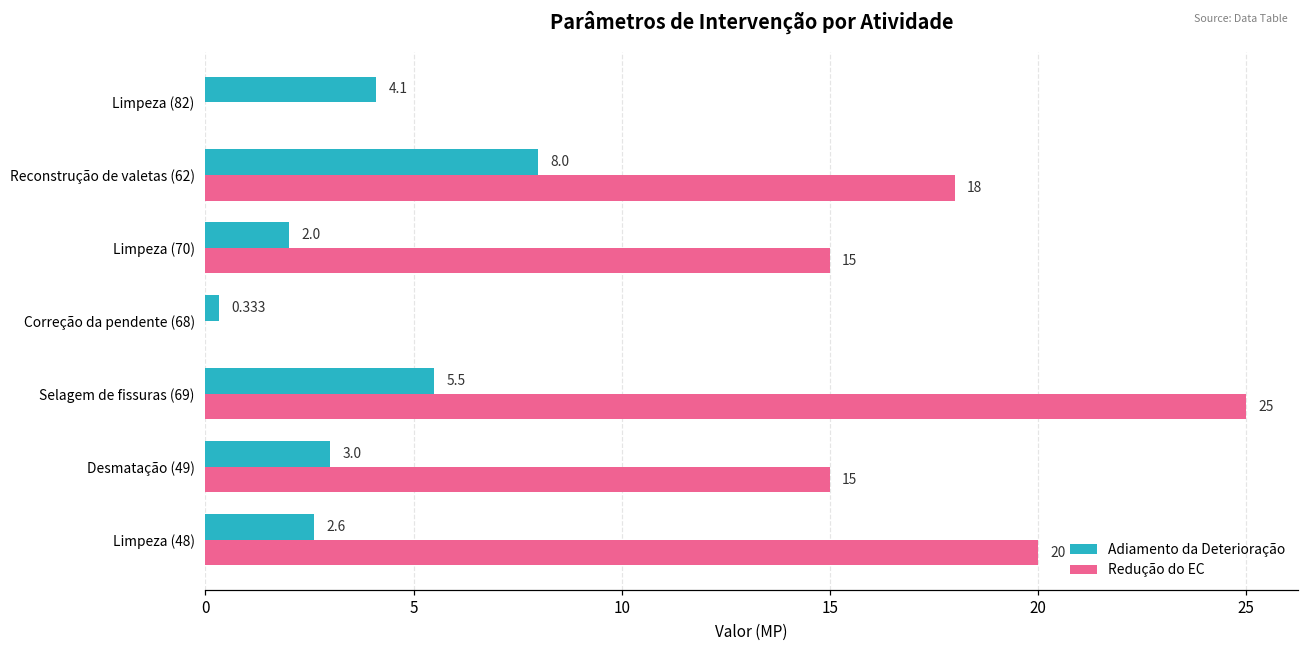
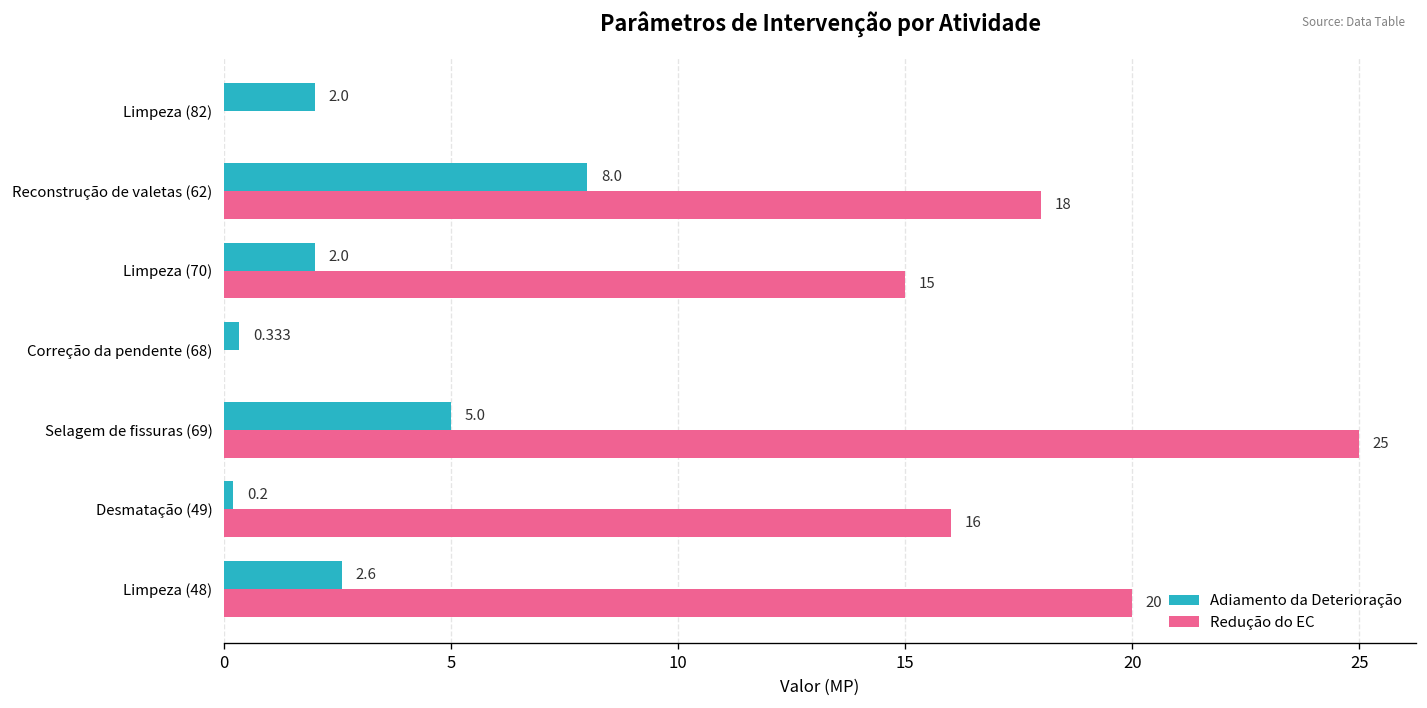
  {
    "Adiamento da Deterioração": {
-     "Limpeza (82)": 4.1,
+     "Limpeza (82)": 2.0,
      "Reconstrução de valetas (62)": 8.0,
      "Limpeza (70)": 2.0,
      "Correção da pendente (68)": 0.333,
-     "Selagem de fissuras (69)": 5.5,
-     "Desmatação (49)": 3.0,
+     "Selagem de fissuras (69)": 5.0,
+     "Desmatação (49)": 0.2,
      "Limpeza (48)": 2.6
    },
    "Redução do EC": {
      "Reconstrução de valetas (62)": 18,
      "Limpeza (70)": 15,
      "Selagem de fissuras (69)": 25,
-     "Desmatação (49)": 15,
+     "Desmatação (49)": 16,
      "Limpeza (48)": 20
    }
  }
